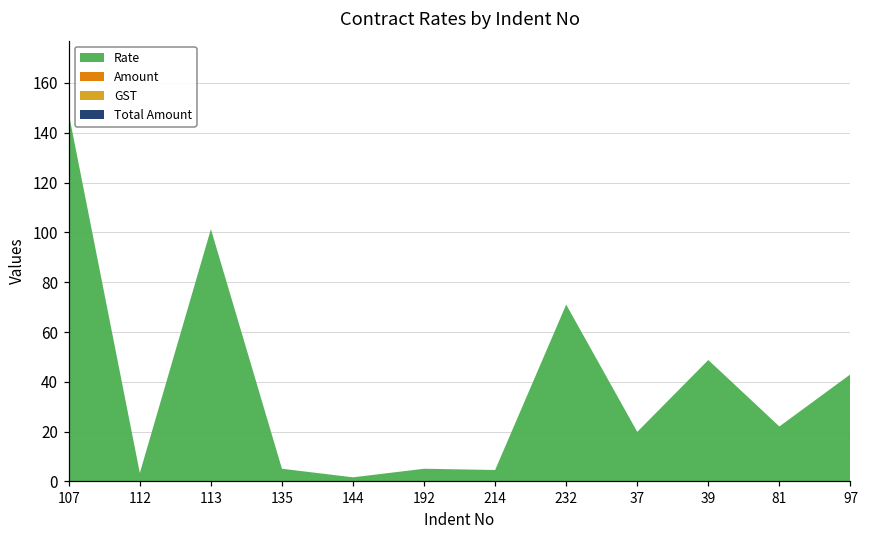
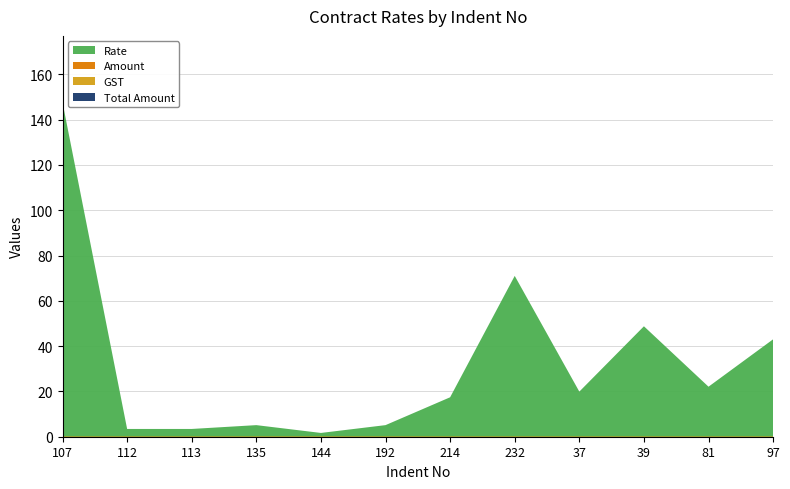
  {
    "Amount": {
      "107": 0,
      "112": 0,
      "113": 0,
      "135": 0,
      "144": 0,
      "192": 0,
      "214": 0,
      "232": 0,
      "37": 0,
      "39": 0,
      "81": 0,
      "97": 0
    },
    "Rate": {
      "107": 148,
      "112": 3,
-     "113": 101,
+     "113": 3,
      "135": 5,
      "144": 2,
      "192": 5,
-     "214": 5,
+     "214": 17,
      "232": 71,
      "37": 20,
      "39": 49,
      "81": 22,
      "97": 43
    }
  }
